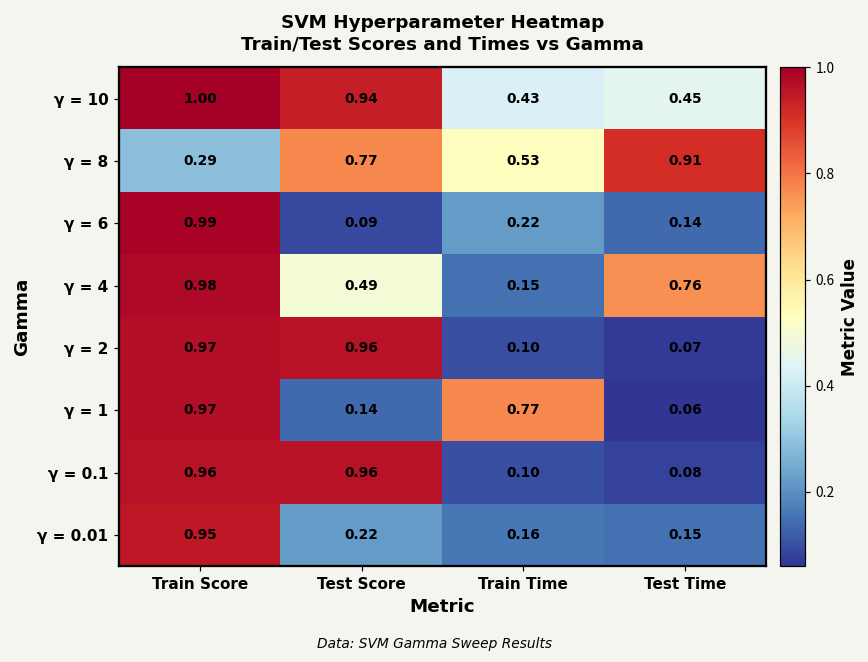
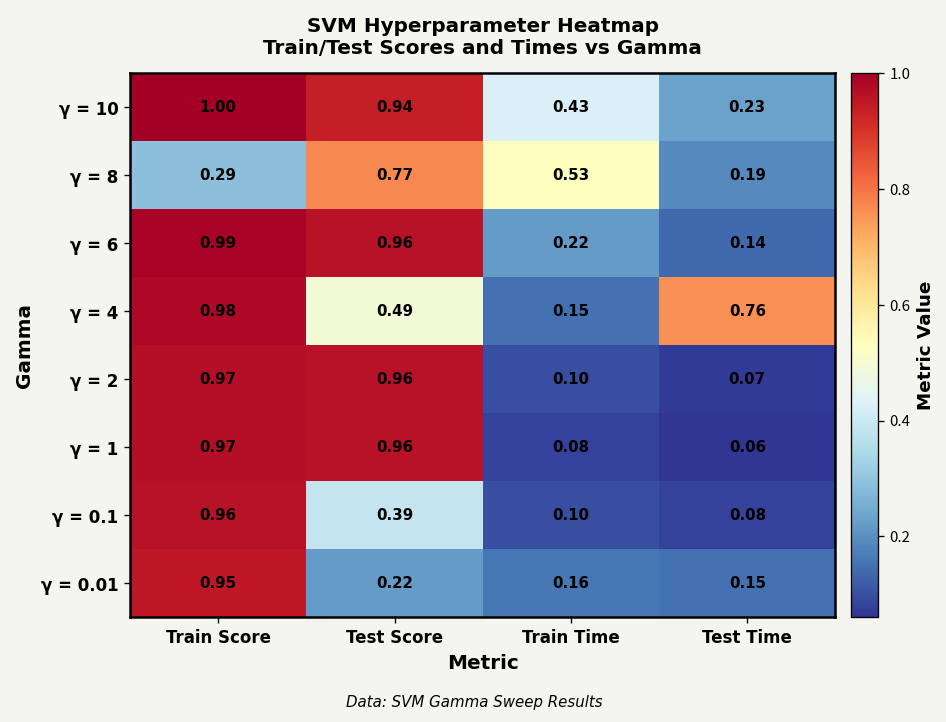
  {
    "γ = 10": {
      "Train Score": 1.00,
      "Test Score": 0.94,
      "Train Time": 0.43,
-     "Test Time": 0.45
+     "Test Time": 0.23
    },
    "γ = 8": {
      "Train Score": 0.29,
      "Test Score": 0.77,
      "Train Time": 0.53,
-     "Test Time": 0.91
+     "Test Time": 0.19
    },
    "γ = 6": {
      "Train Score": 0.99,
-     "Test Score": 0.09,
+     "Test Score": 0.96,
      "Train Time": 0.22,
      "Test Time": 0.14
    },
    "γ = 4": {
      "Train Score": 0.98,
      "Test Score": 0.49,
      "Train Time": 0.15,
      "Test Time": 0.76
    },
    "γ = 2": {
      "Train Score": 0.97,
      "Test Score": 0.96,
      "Train Time": 0.10,
      "Test Time": 0.07
    },
    "γ = 1": {
      "Train Score": 0.97,
-     "Test Score": 0.14,
-     "Train Time": 0.77,
+     "Test Score": 0.96,
+     "Train Time": 0.08,
      "Test Time": 0.06
    },
    "γ = 0.1": {
      "Train Score": 0.96,
-     "Test Score": 0.96,
+     "Test Score": 0.39,
      "Train Time": 0.10,
      "Test Time": 0.08
    },
    "γ = 0.01": {
      "Train Score": 0.95,
      "Test Score": 0.22,
      "Train Time": 0.16,
      "Test Time": 0.15
    }
  }
